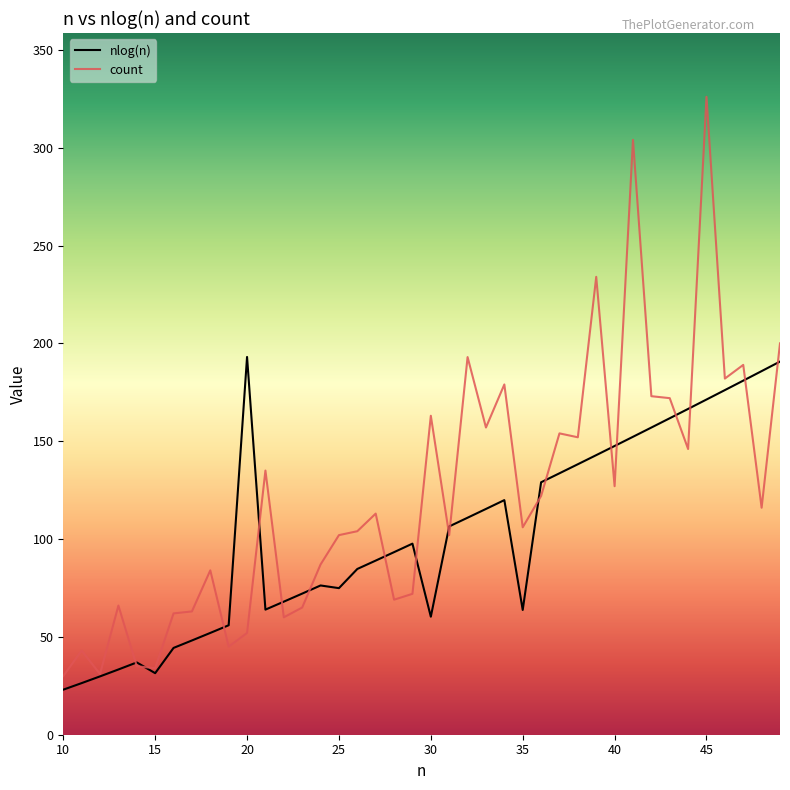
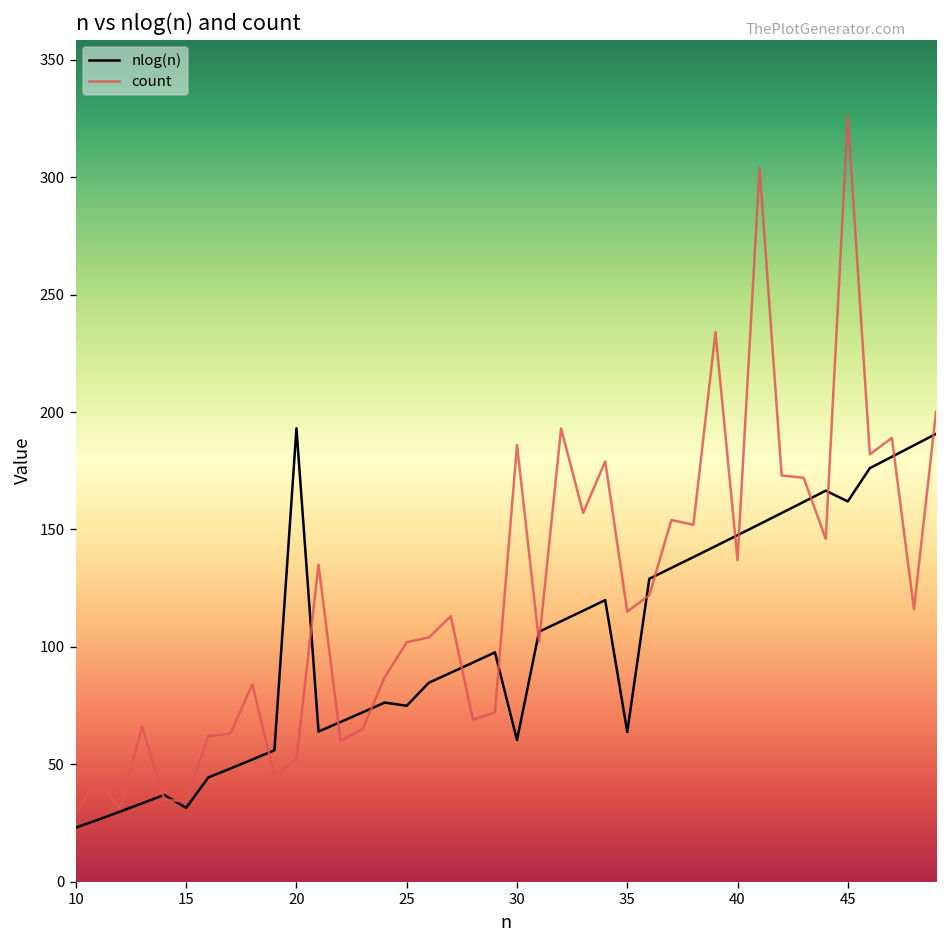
  {
    "nlog(n)": {
      "10": 23,
      "15": 31,
      "20": 193,
      "25": 75,
      "30": 60,
      "35": 64,
      "40": 148,
-     "45": 171
+     "45": 162
    },
    "count": {
      "10": 30,
      "15": 34,
      "20": 52,
      "25": 102,
-     "30": 163,
-     "35": 106,
-     "40": 127,
+     "30": 186,
+     "35": 115,
+     "40": 137,
      "45": 326
    }
  }
